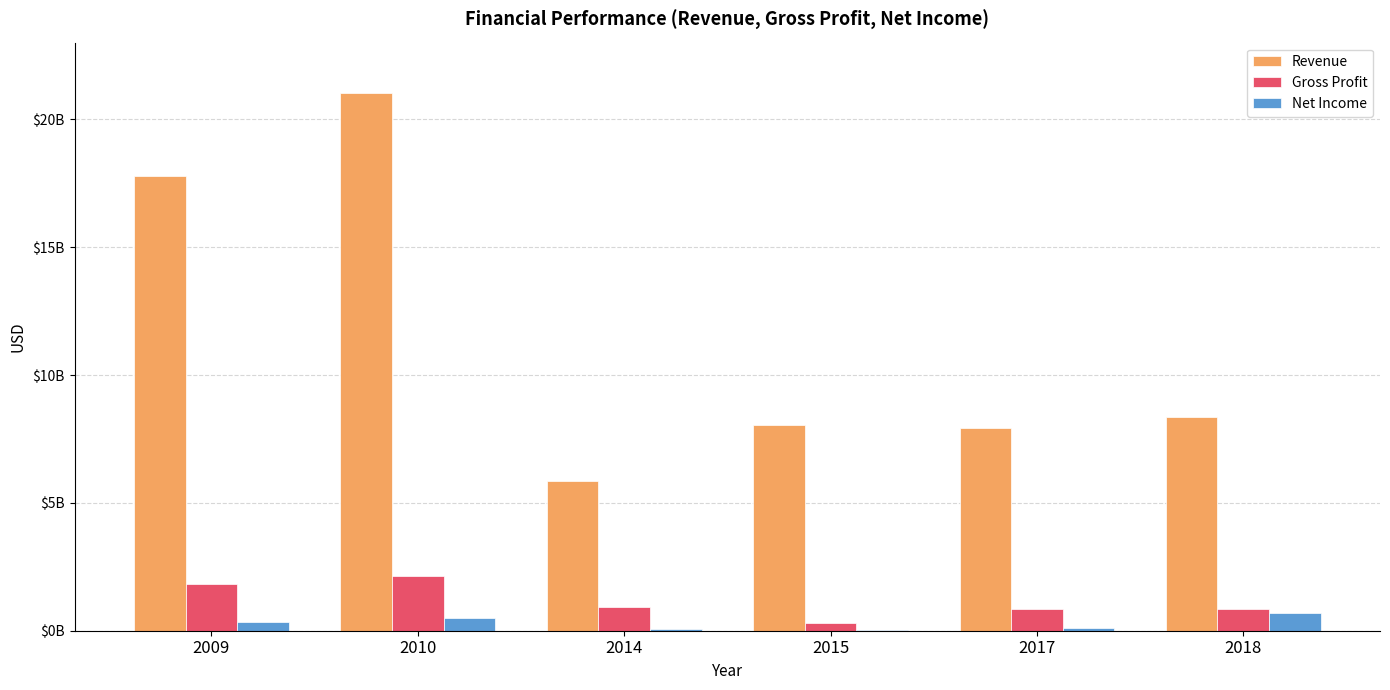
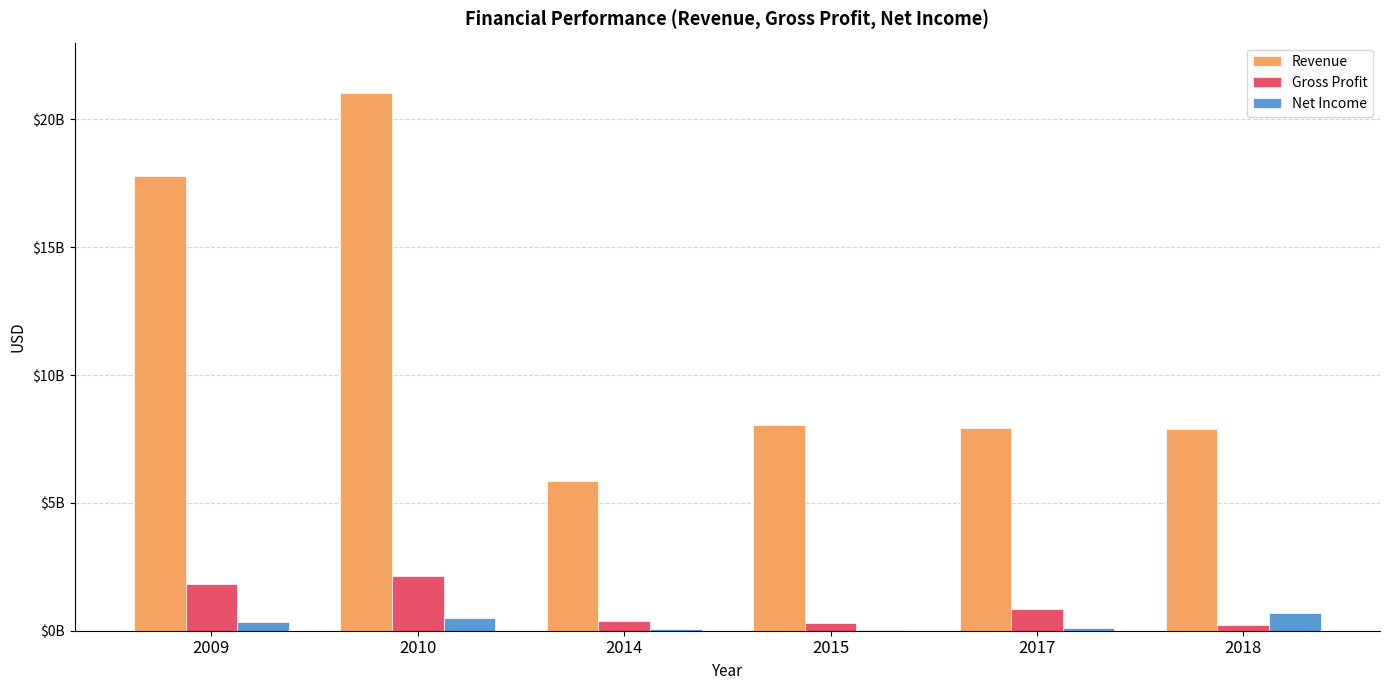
  {
    "Revenue": {
      "2009": "$17800000000",
      "2010": "$21000000000",
      "2014": "$5900000000",
      "2015": "$8000000000",
      "2017": "$7900000000",
-     "2018": "$8400000000"
+     "2018": "$7900000000"
    },
    "Gross Profit": {
      "2009": "$1800000000",
      "2010": "$2200000000",
-     "2014": "$900000000",
+     "2014": "$400000000",
      "2015": "$300000000",
      "2017": "$800000000",
-     "2018": "$800000000"
+     "2018": "$200000000"
    },
    "Net Income": {
      "2009": "$400000000",
      "2010": "$500000000",
      "2018": "$700000000"
    }
  }
